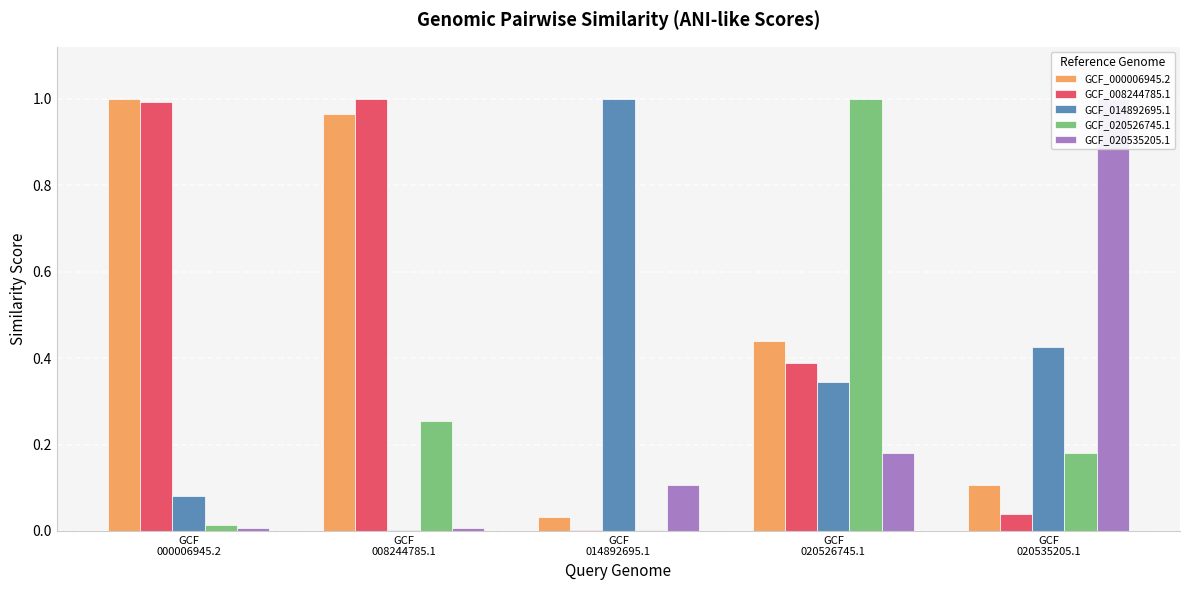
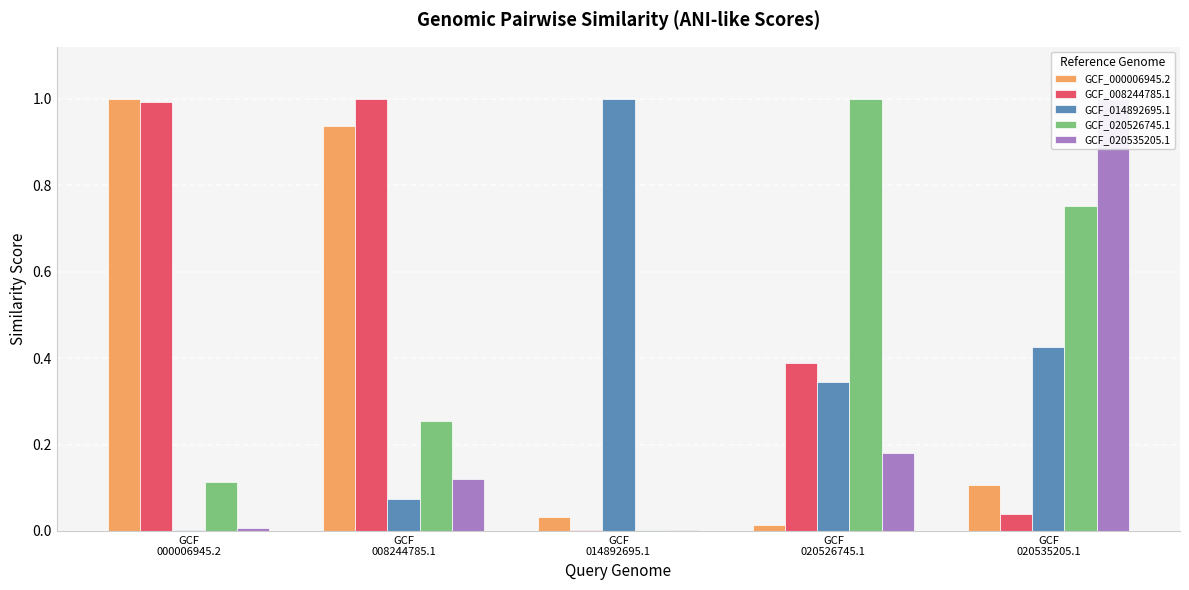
  {
    "GCF_000006945.2": {
      "GCF 000006945.2": 1.00,
-     "GCF 008244785.1": 0.96,
+     "GCF 008244785.1": 0.94,
      "GCF 014892695.1": 0.03,
-     "GCF 020526745.1": 0.44,
+     "GCF 020526745.1": 0.01,
      "GCF 020535205.1": 0.11
    },
    "GCF_008244785.1": {
      "GCF 000006945.2": 0.99,
      "GCF 008244785.1": 1.00,
      "GCF 020526745.1": 0.39,
      "GCF 020535205.1": 0.04
    },
    "GCF_014892695.1": {
-     "GCF 000006945.2": 0.08,
-     "GCF 008244785.1": 0.00,
+     "GCF 000006945.2": 0.00,
+     "GCF 008244785.1": 0.07,
      "GCF 014892695.1": 1.00,
      "GCF 020526745.1": 0.34,
      "GCF 020535205.1": 0.43
    },
    "GCF_020526745.1": {
-     "GCF 000006945.2": 0.01,
+     "GCF 000006945.2": 0.11,
      "GCF 008244785.1": 0.25,
      "GCF 020526745.1": 1.00,
-     "GCF 020535205.1": 0.18
+     "GCF 020535205.1": 0.75
    },
    "GCF_020535205.1": {
      "GCF 000006945.2": 0.01,
-     "GCF 008244785.1": 0.01,
-     "GCF 014892695.1": 0.11,
+     "GCF 008244785.1": 0.12,
+     "GCF 014892695.1": 0.00,
      "GCF 020526745.1": 0.18
    }
  }
